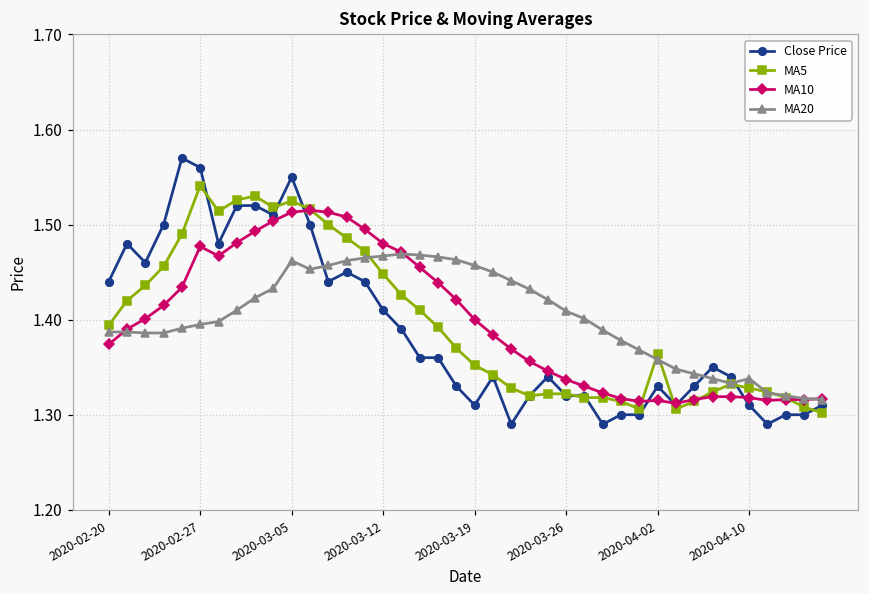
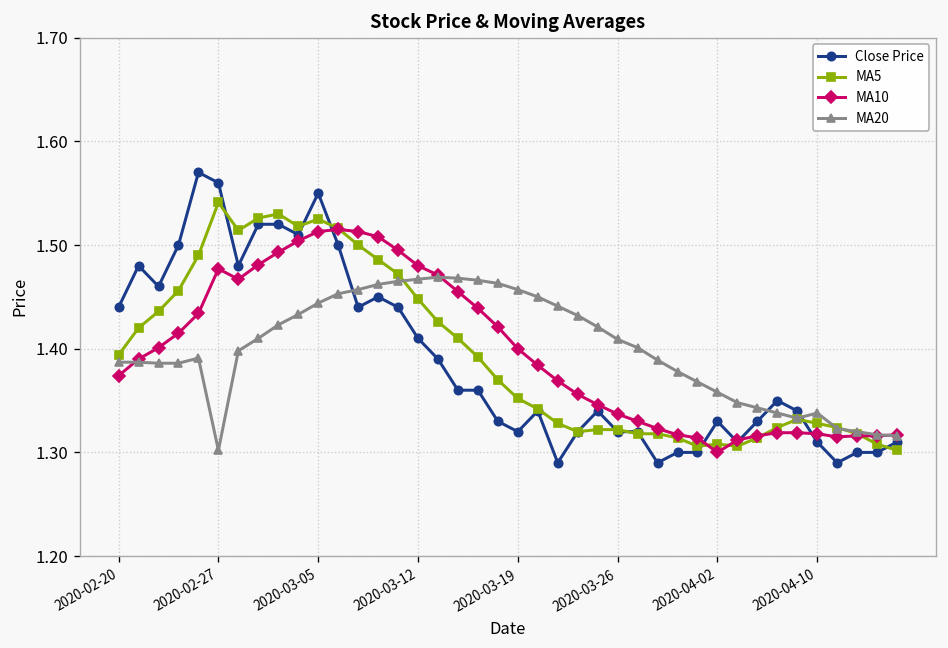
  {
    "Close Price": {
      "2020-02-20": 1.44,
      "2020-02-27": 1.56,
      "2020-03-05": 1.55,
      "2020-03-12": 1.41,
-     "2020-03-19": 1.31,
+     "2020-03-19": 1.32,
      "2020-04-02": 1.33,
      "2020-04-10": 1.31
    },
    "MA5": {
      "2020-02-20": 1.39,
      "2020-02-27": 1.54,
      "2020-03-05": 1.53,
      "2020-03-12": 1.45,
      "2020-03-19": 1.35,
-     "2020-04-02": 1.36,
+     "2020-04-02": 1.31,
      "2020-04-10": 1.33
    },
    "MA10": {
      "2020-02-20": 1.37,
      "2020-02-27": 1.48,
      "2020-03-05": 1.51,
      "2020-03-12": 1.48,
      "2020-03-19": 1.40,
      "2020-03-26": 1.34,
-     "2020-04-02": 1.32,
+     "2020-04-02": 1.30,
      "2020-04-10": 1.32
    },
    "MA20": {
      "2020-02-20": 1.39,
-     "2020-02-27": 1.40,
-     "2020-03-05": 1.46,
+     "2020-02-27": 1.30,
+     "2020-03-05": 1.44,
      "2020-03-12": 1.47,
      "2020-03-19": 1.46,
      "2020-03-26": 1.41,
      "2020-04-02": 1.36,
      "2020-04-10": 1.34
    }
  }
